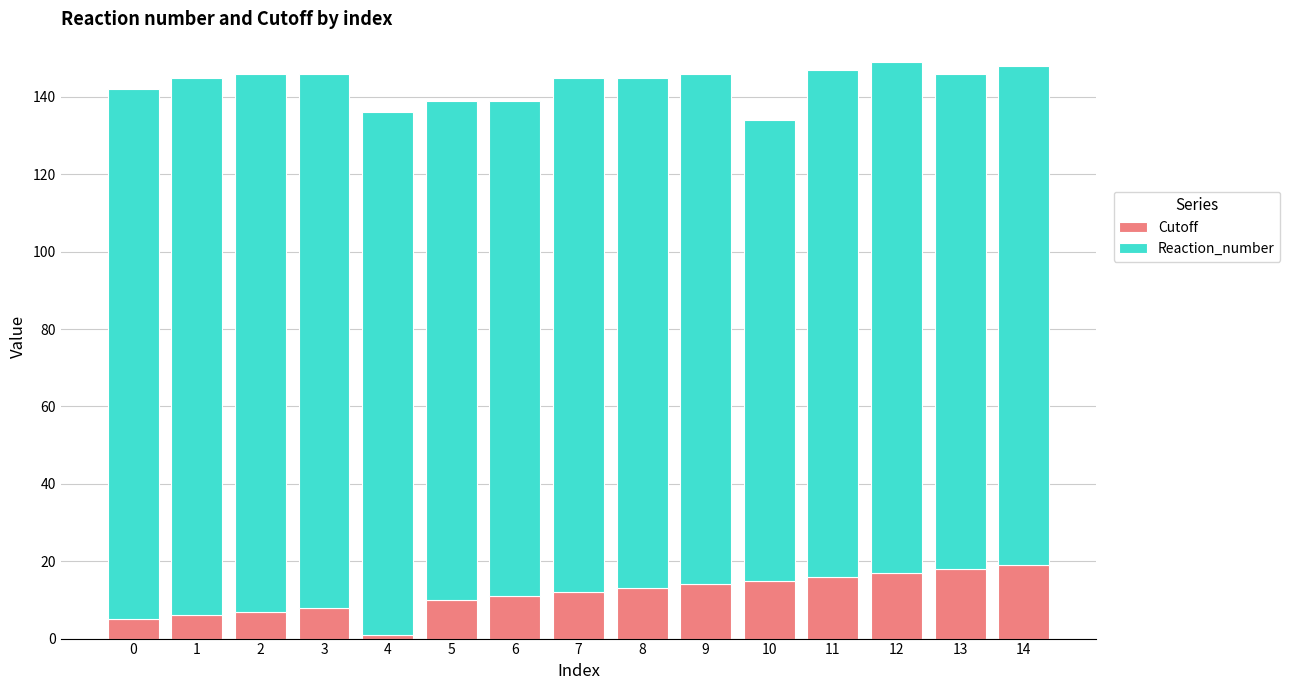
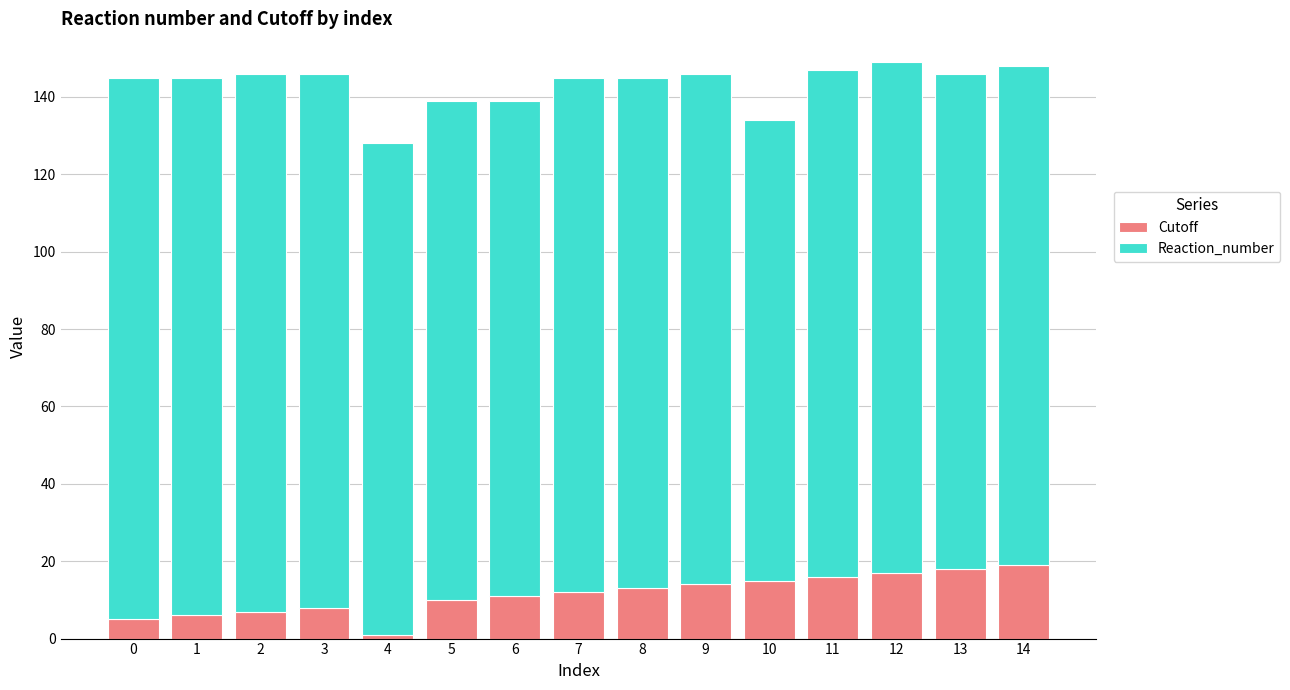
  {
    "Cutoff": {
      "0": 5,
      "1": 6,
      "2": 7,
      "3": 8,
      "4": 1,
      "5": 10,
      "6": 11,
      "7": 12,
      "8": 13,
      "9": 14,
      "10": 15,
      "11": 16,
      "12": 17,
      "13": 18,
      "14": 19
    },
    "Reaction_number": {
-     "0": 137,
+     "0": 140,
      "1": 139,
      "2": 139,
      "3": 138,
-     "4": 135,
+     "4": 127,
      "5": 129,
      "6": 128,
      "7": 133,
      "8": 132,
      "9": 132,
      "10": 119,
      "11": 131,
      "12": 132,
      "13": 128,
      "14": 129
    }
  }
